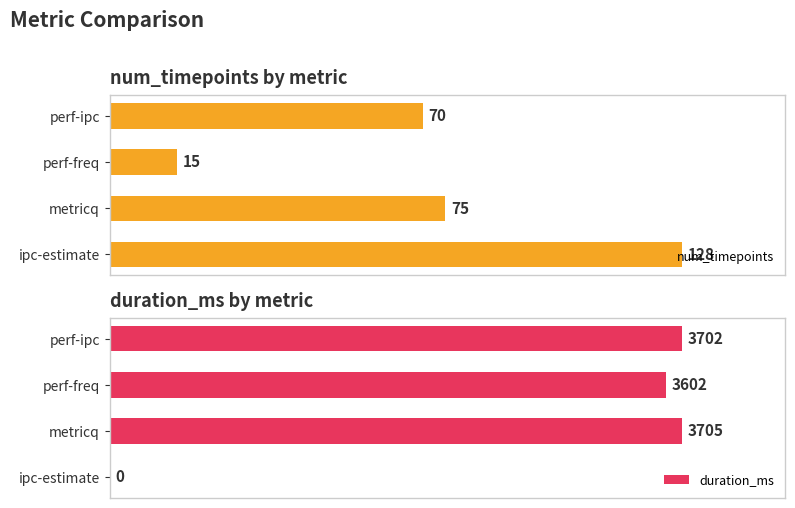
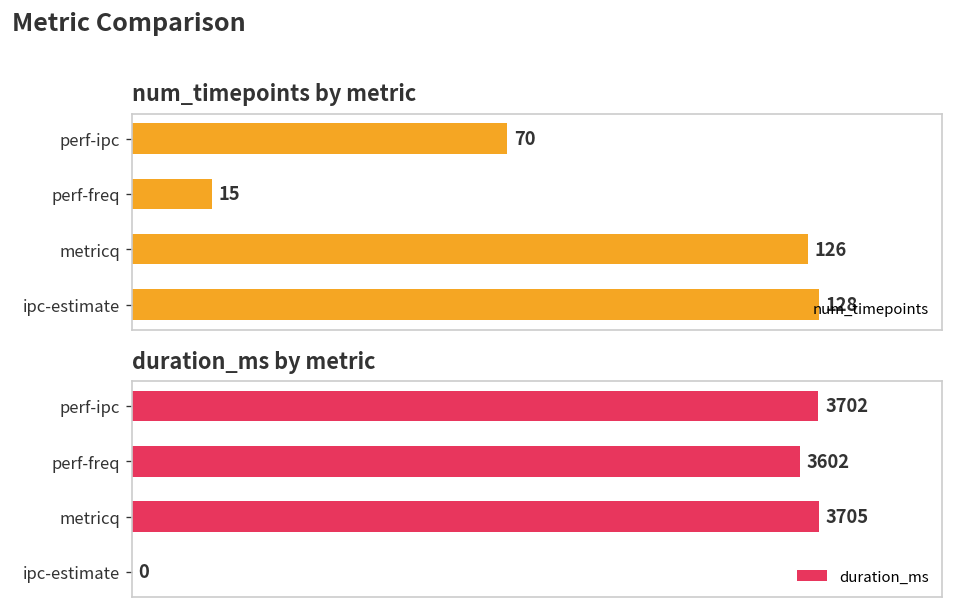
  {
    "num_timepoints by metric": {
      "perf-ipc": 70,
      "perf-freq": 15,
-     "metricq": 75,
+     "metricq": 126,
      "ipc-estimate": 128
    },
    "duration_ms by metric": {
      "perf-ipc": 3702,
      "perf-freq": 3602,
      "metricq": 3705,
      "ipc-estimate": 0
    }
  }
